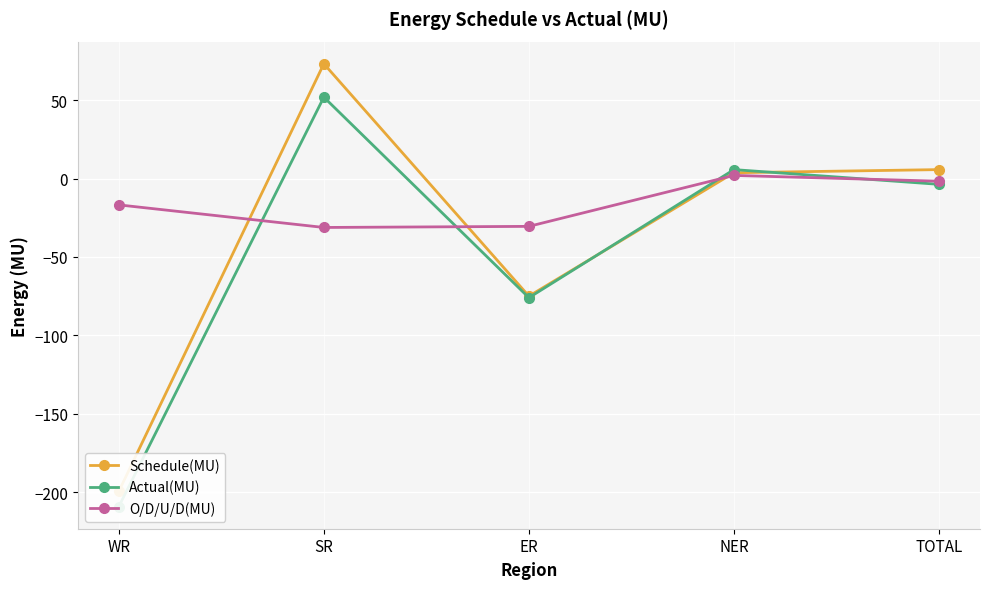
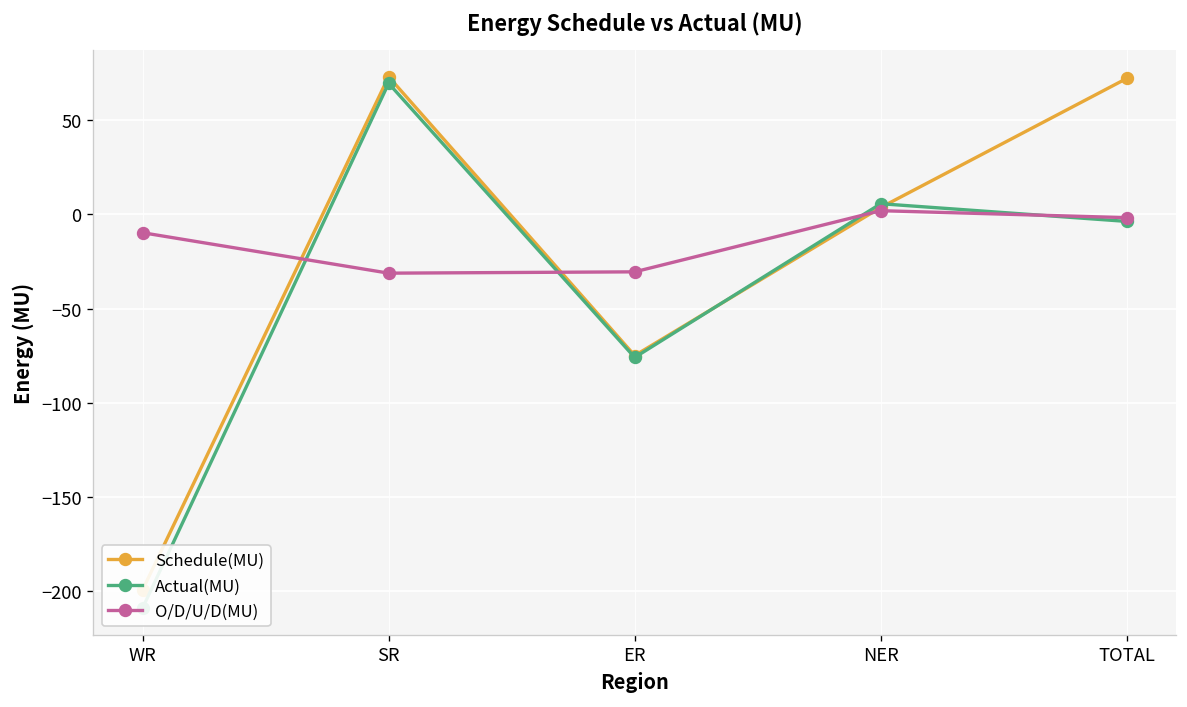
  {
    "Schedule(MU)": {
      "SR": 73,
      "NER": 4,
-     "TOTAL": 6
+     "TOTAL": 72
    },
    "Actual(MU)": {
-     "SR": 52,
+     "SR": 70,
      "NER": 6,
      "TOTAL": -4
    },
    "O/D/U/D(MU)": {
-     "WR": -17,
+     "WR": -10,
      "SR": -31,
      "ER": -31,
      "NER": 2,
      "TOTAL": -2
    }
  }
